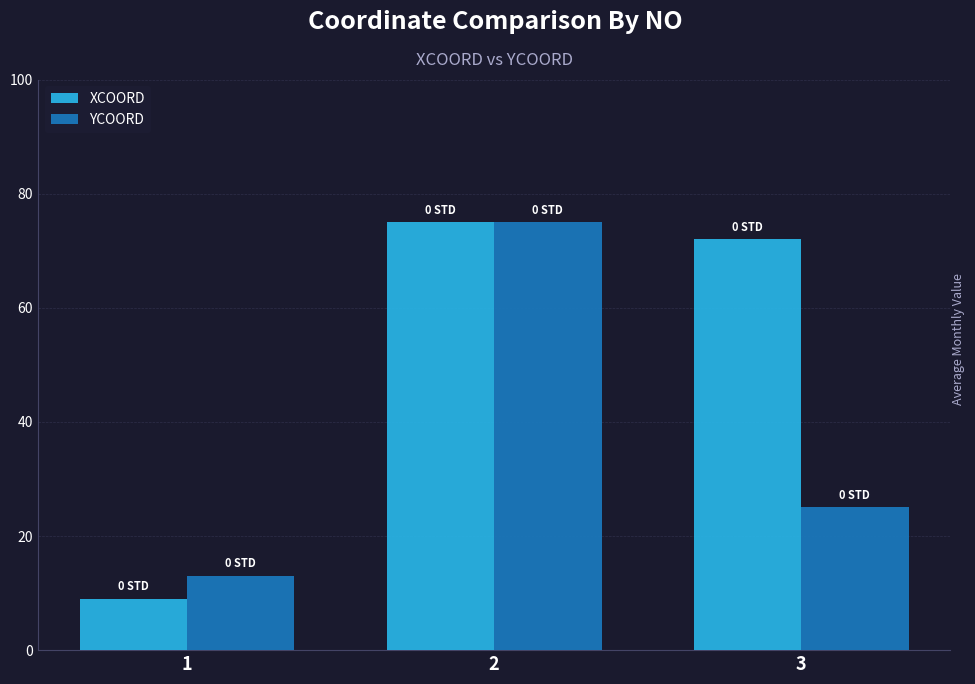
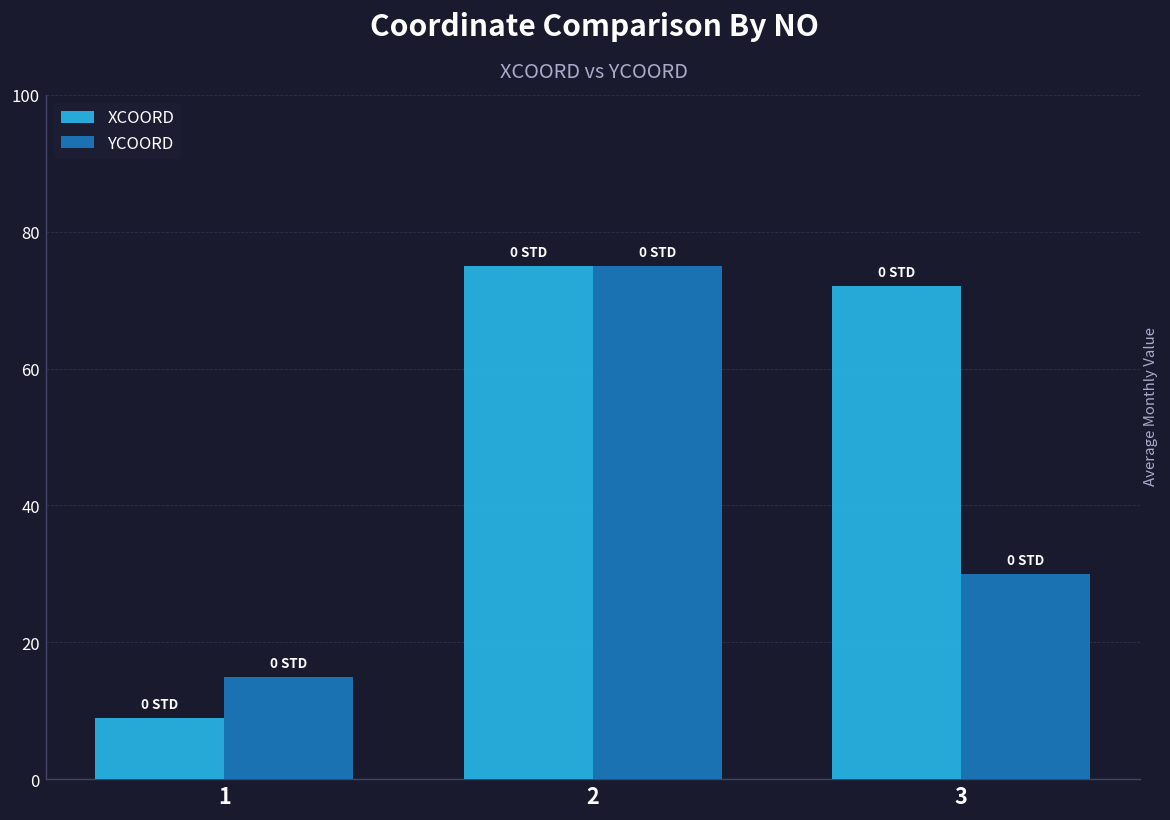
  {
    "YCOORD": {
-     "1": 13,
-     "3": 25
+     "1": 15,
+     "3": 30
    }
  }
